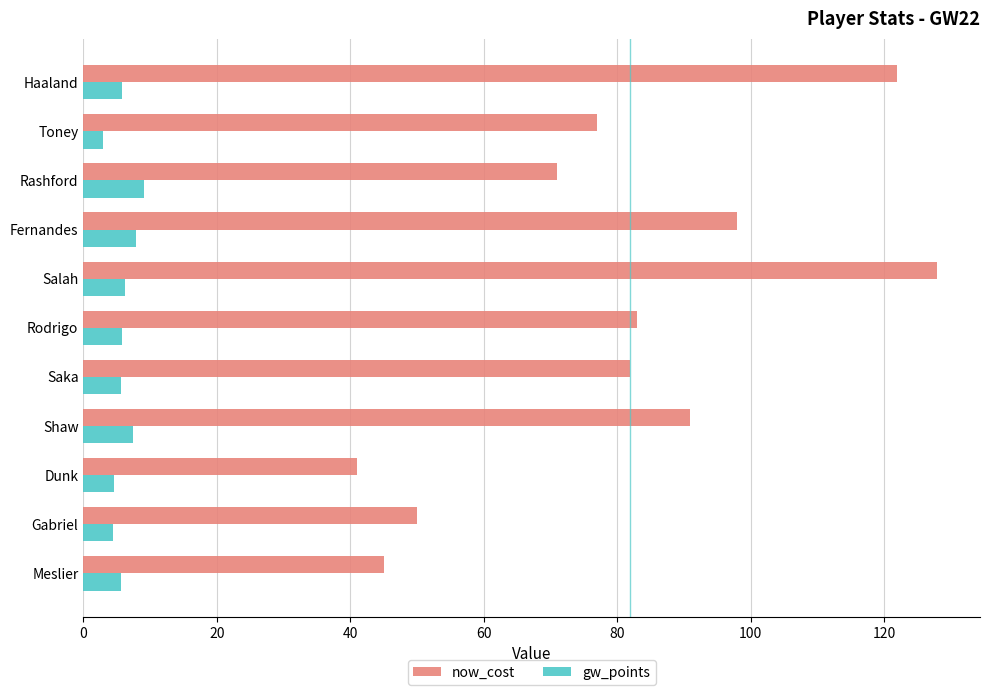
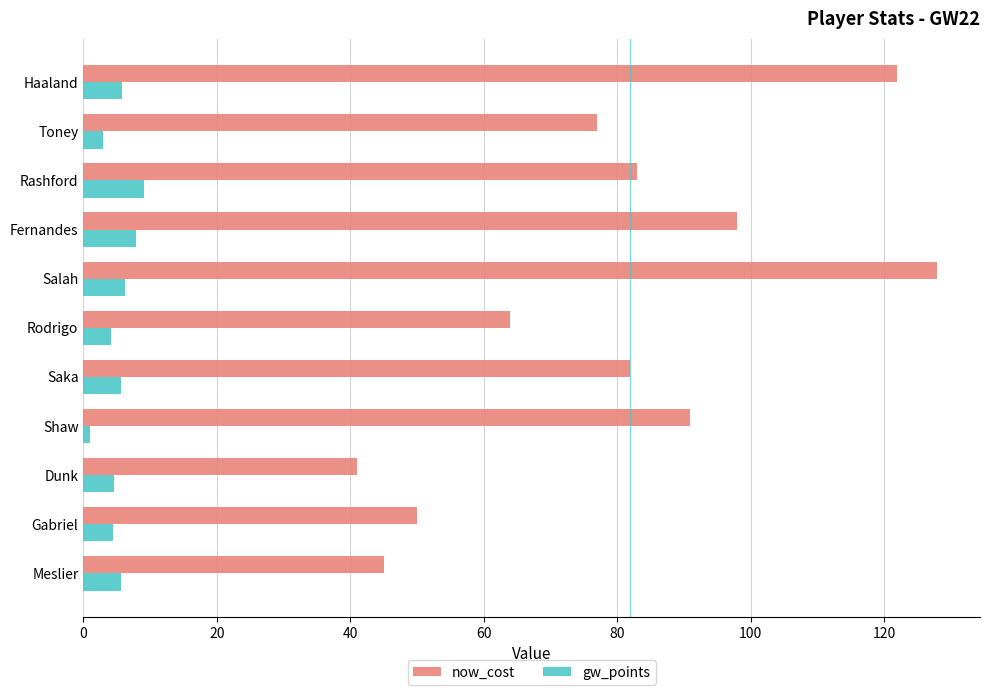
  {
    "now_cost": {
      "Haaland": 122,
      "Toney": 77,
-     "Rashford": 71,
+     "Rashford": 83,
      "Fernandes": 98,
      "Salah": 128,
-     "Rodrigo": 83,
+     "Rodrigo": 64,
      "Saka": 82,
      "Shaw": 91,
      "Dunk": 41,
      "Gabriel": 50,
      "Meslier": 45
    },
    "gw_points": {
      "Haaland": 6,
      "Toney": 3,
      "Rashford": 9,
      "Fernandes": 8,
      "Salah": 6,
-     "Rodrigo": 6,
+     "Rodrigo": 4,
      "Saka": 6,
-     "Shaw": 7,
+     "Shaw": 1,
      "Dunk": 5,
      "Gabriel": 4,
      "Meslier": 6
    }
  }
